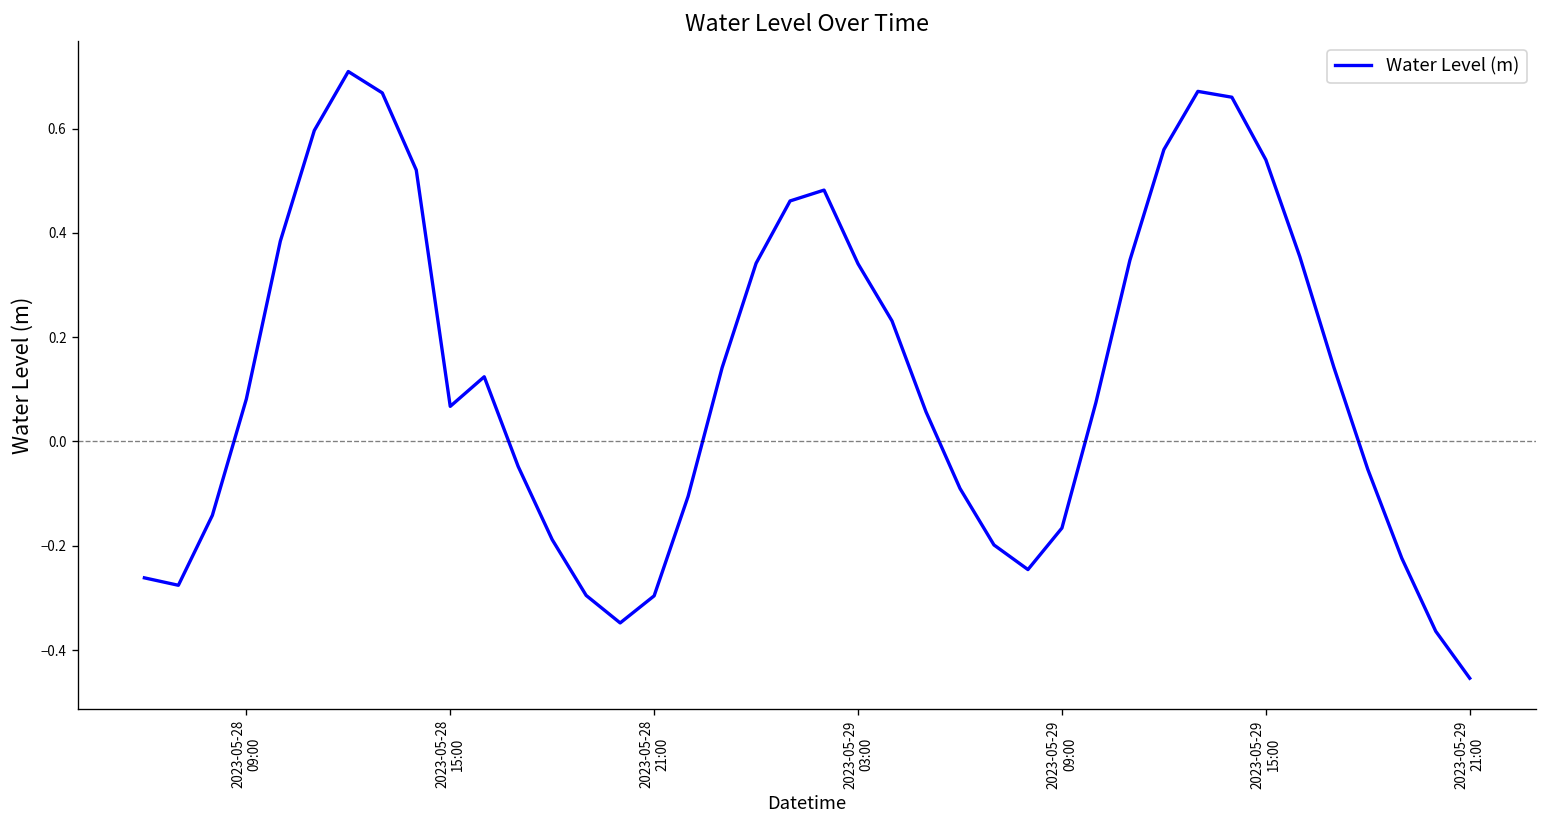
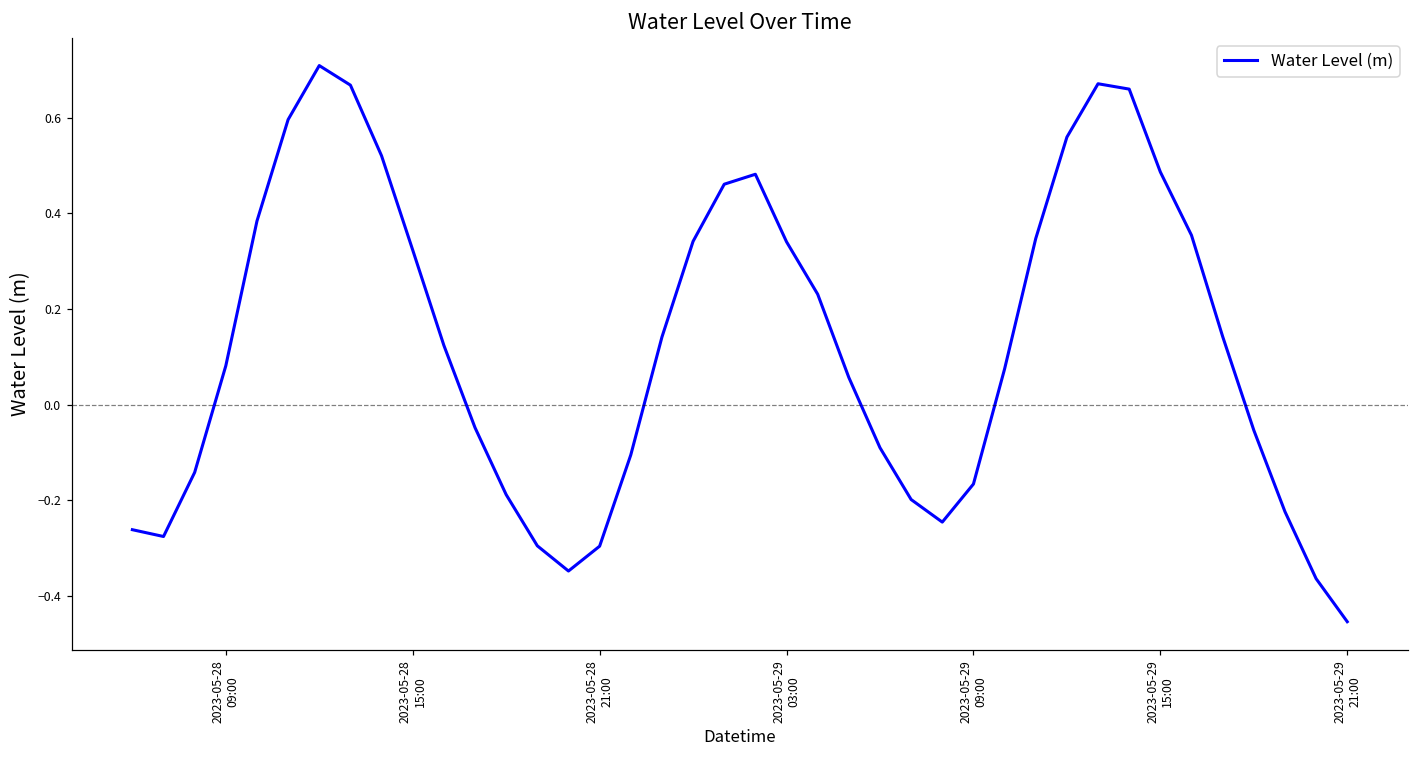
  {
    "2023-05-28 09:00": 0.08,
-   "2023-05-28 15:00": 0.07,
+   "2023-05-28 15:00": 0.32,
    "2023-05-28 21:00": -0.30,
    "2023-05-29 03:00": 0.34,
    "2023-05-29 09:00": -0.17,
-   "2023-05-29 15:00": 0.54,
+   "2023-05-29 15:00": 0.49,
    "2023-05-29 21:00": -0.45
  }
